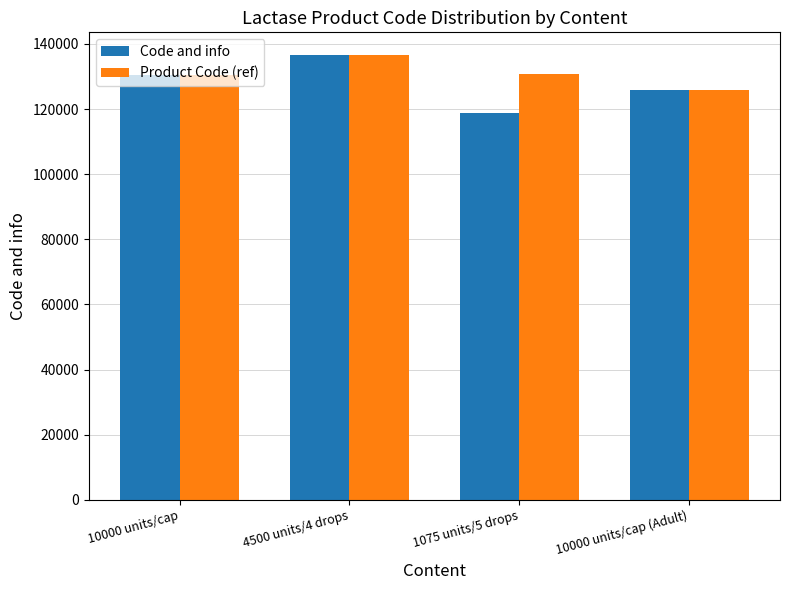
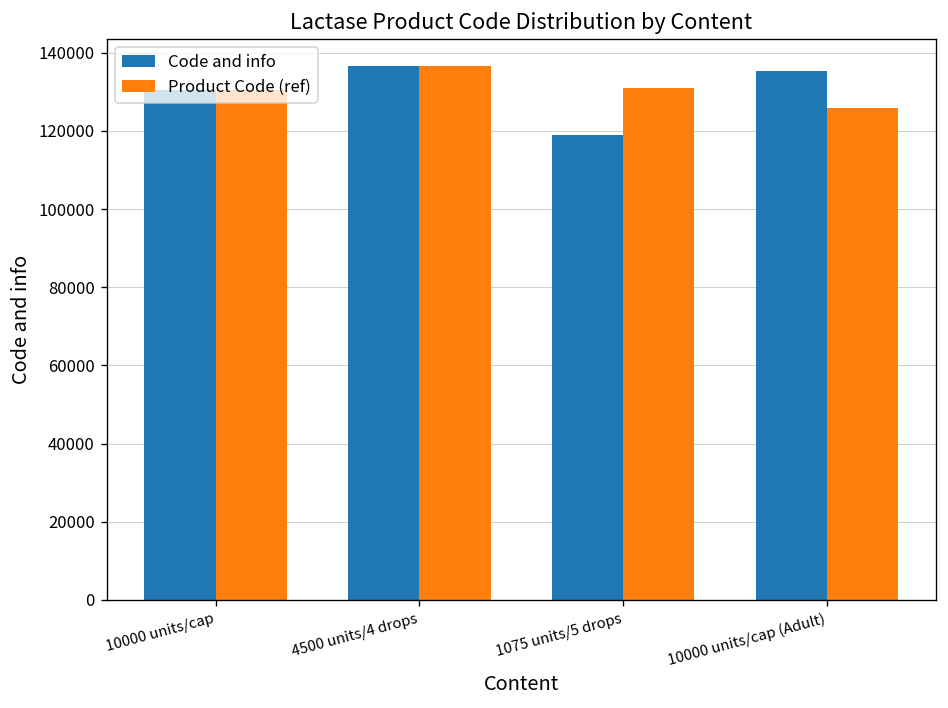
  {
    "Code and info": {
      "4500 units/4 drops": 137000,
      "1075 units/5 drops": 119000,
-     "10000 units/cap (Adult)": 126000
+     "10000 units/cap (Adult)": 135000
    },
    "Product Code (ref)": {
      "4500 units/4 drops": 137000,
      "1075 units/5 drops": 131000,
      "10000 units/cap (Adult)": 126000
    }
  }
